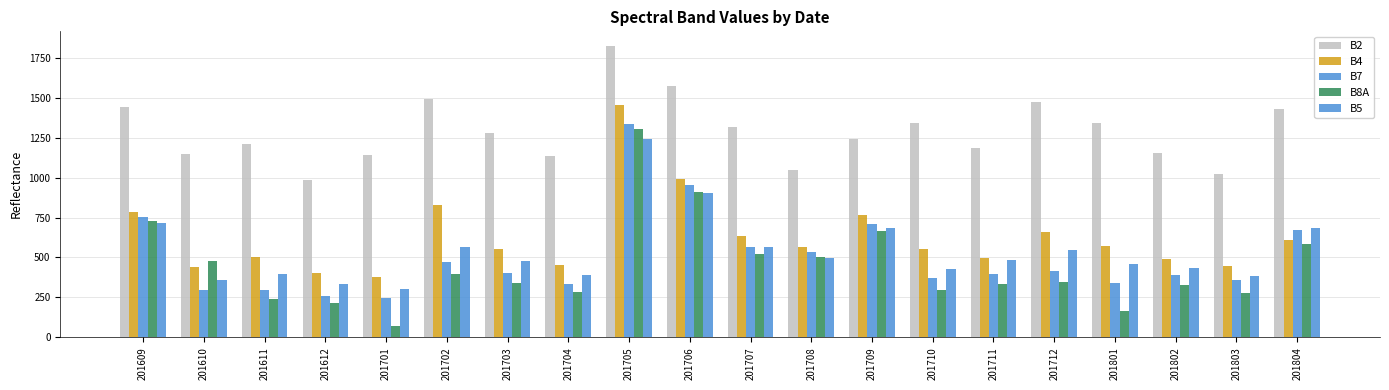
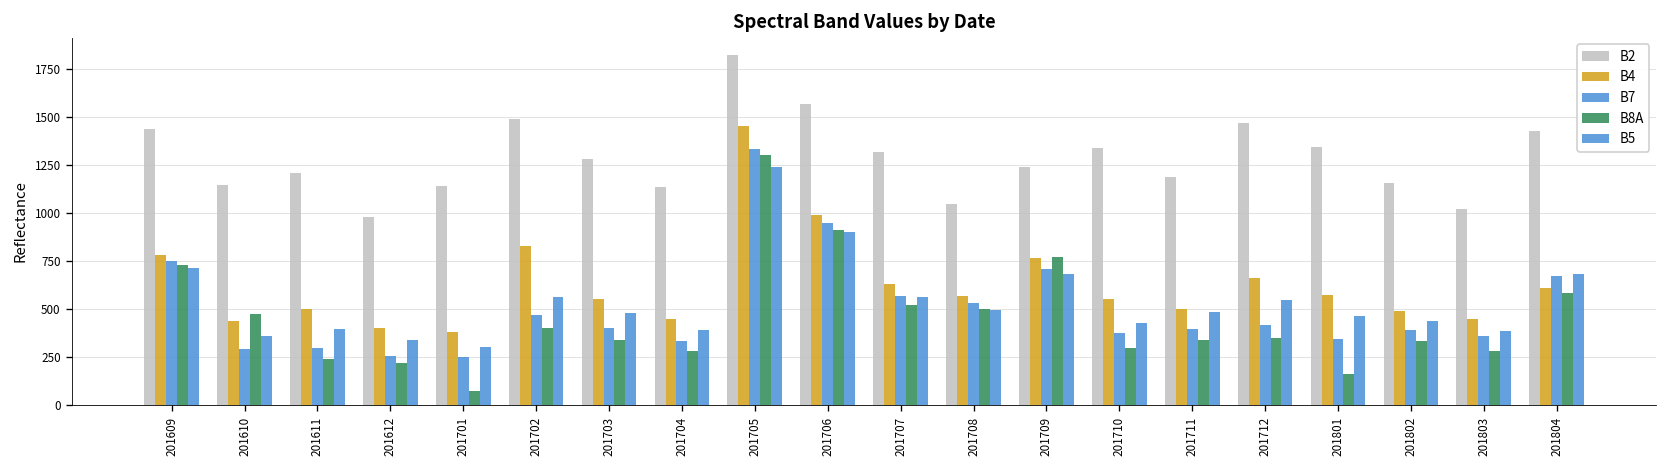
  {
    "B2": {
      "201609": 1440,
      "201610": 1150,
      "201611": 1210,
      "201612": 980,
      "201701": 1140,
      "201702": 1490,
      "201703": 1280,
      "201704": 1140,
      "201705": 1820,
      "201706": 1570,
      "201707": 1320,
      "201708": 1050,
      "201709": 1240,
      "201710": 1340,
      "201711": 1190,
      "201712": 1470,
      "201801": 1340,
      "201802": 1160,
      "201803": 1020,
      "201804": 1430
    },
    "B4": {
      "201609": 780,
      "201610": 440,
      "201611": 500,
      "201612": 400,
      "201701": 380,
      "201702": 830,
      "201703": 550,
      "201704": 450,
      "201705": 1450,
      "201706": 990,
      "201707": 630,
      "201708": 570,
      "201709": 770,
      "201710": 550,
      "201711": 500,
      "201712": 660,
      "201801": 570,
      "201802": 490,
      "201803": 450,
      "201804": 610
    },
    "B8A": {
      "201609": 730,
      "201610": 480,
      "201611": 240,
      "201612": 220,
      "201701": 70,
      "201702": 400,
      "201703": 340,
      "201704": 280,
      "201705": 1300,
      "201706": 910,
      "201707": 520,
      "201708": 500,
-     "201709": 670,
+     "201709": 770,
      "201710": 300,
      "201711": 340,
      "201712": 350,
      "201801": 160,
      "201802": 330,
      "201803": 280,
      "201804": 580
    }
  }
